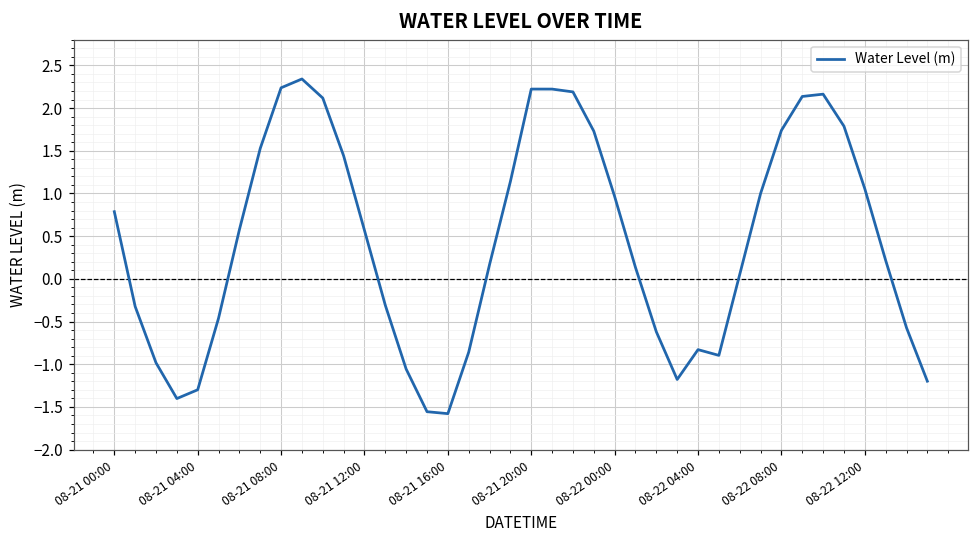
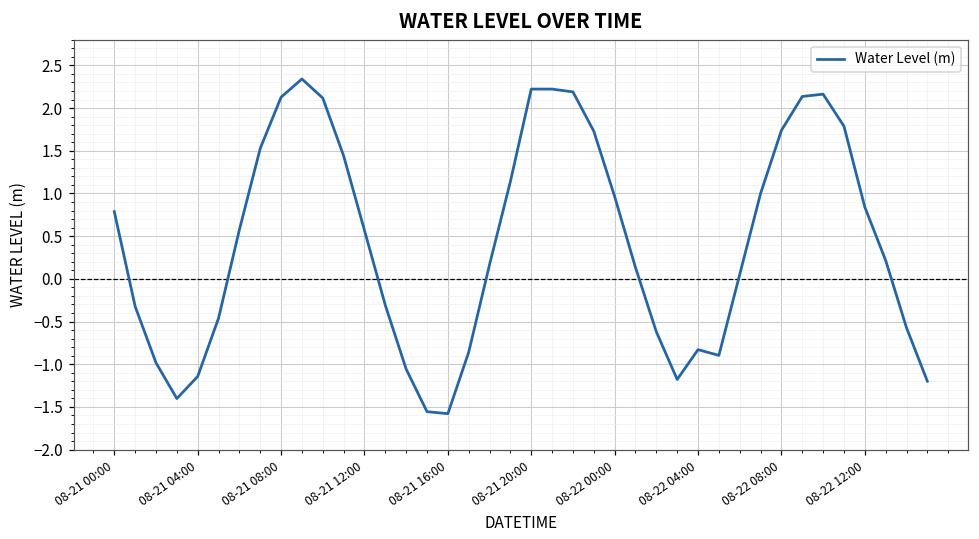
  {
    "08-21 00:00": 0.8,
-   "08-21 04:00": -1.3,
-   "08-21 08:00": 2.2,
+   "08-21 04:00": -1.1,
+   "08-21 08:00": 2.1,
    "08-21 12:00": 0.6,
    "08-21 16:00": -1.6,
    "08-21 20:00": 2.2,
    "08-22 00:00": 1.0,
    "08-22 04:00": -0.8,
    "08-22 08:00": 1.7,
-   "08-22 12:00": 1.1
+   "08-22 12:00": 0.8
  }
